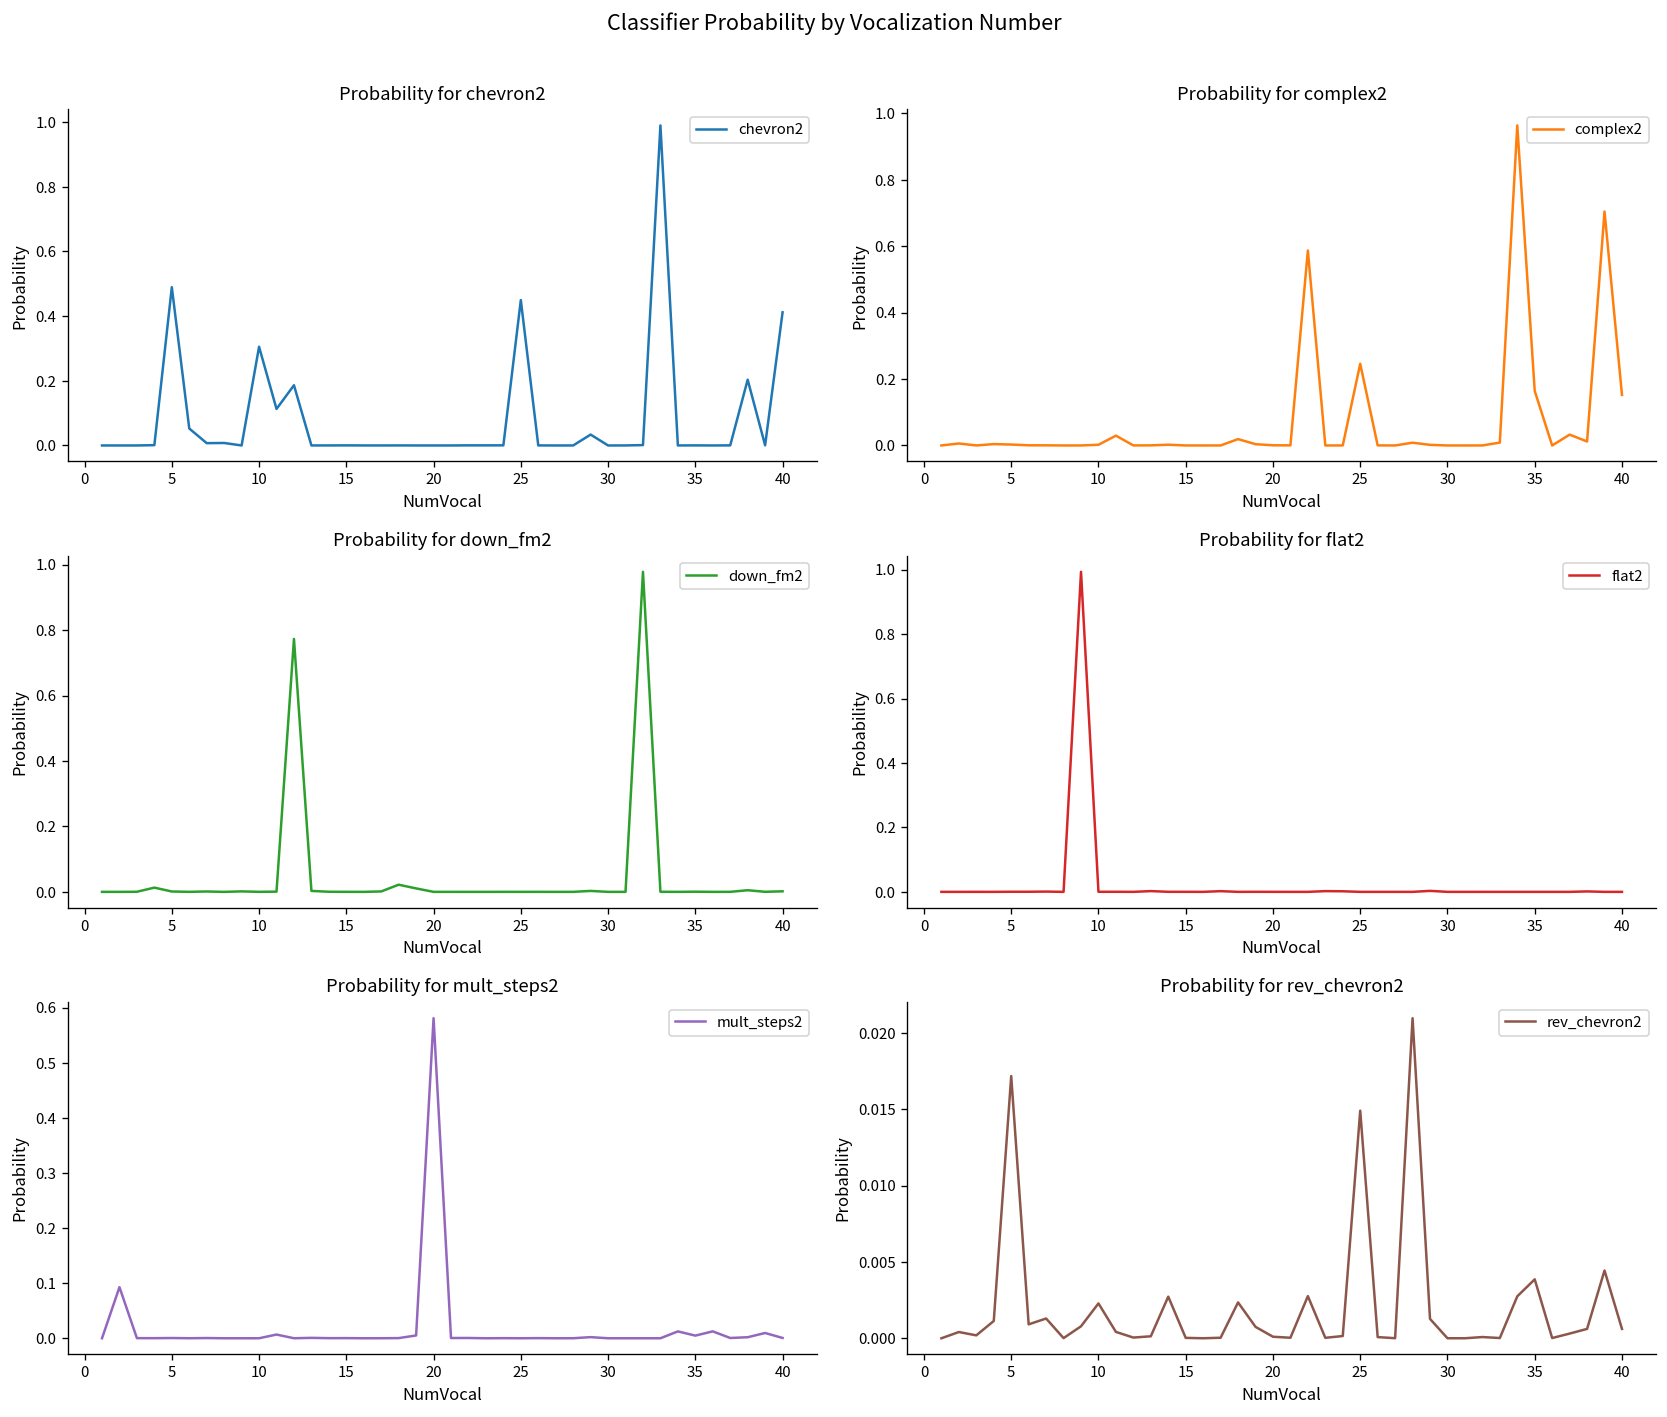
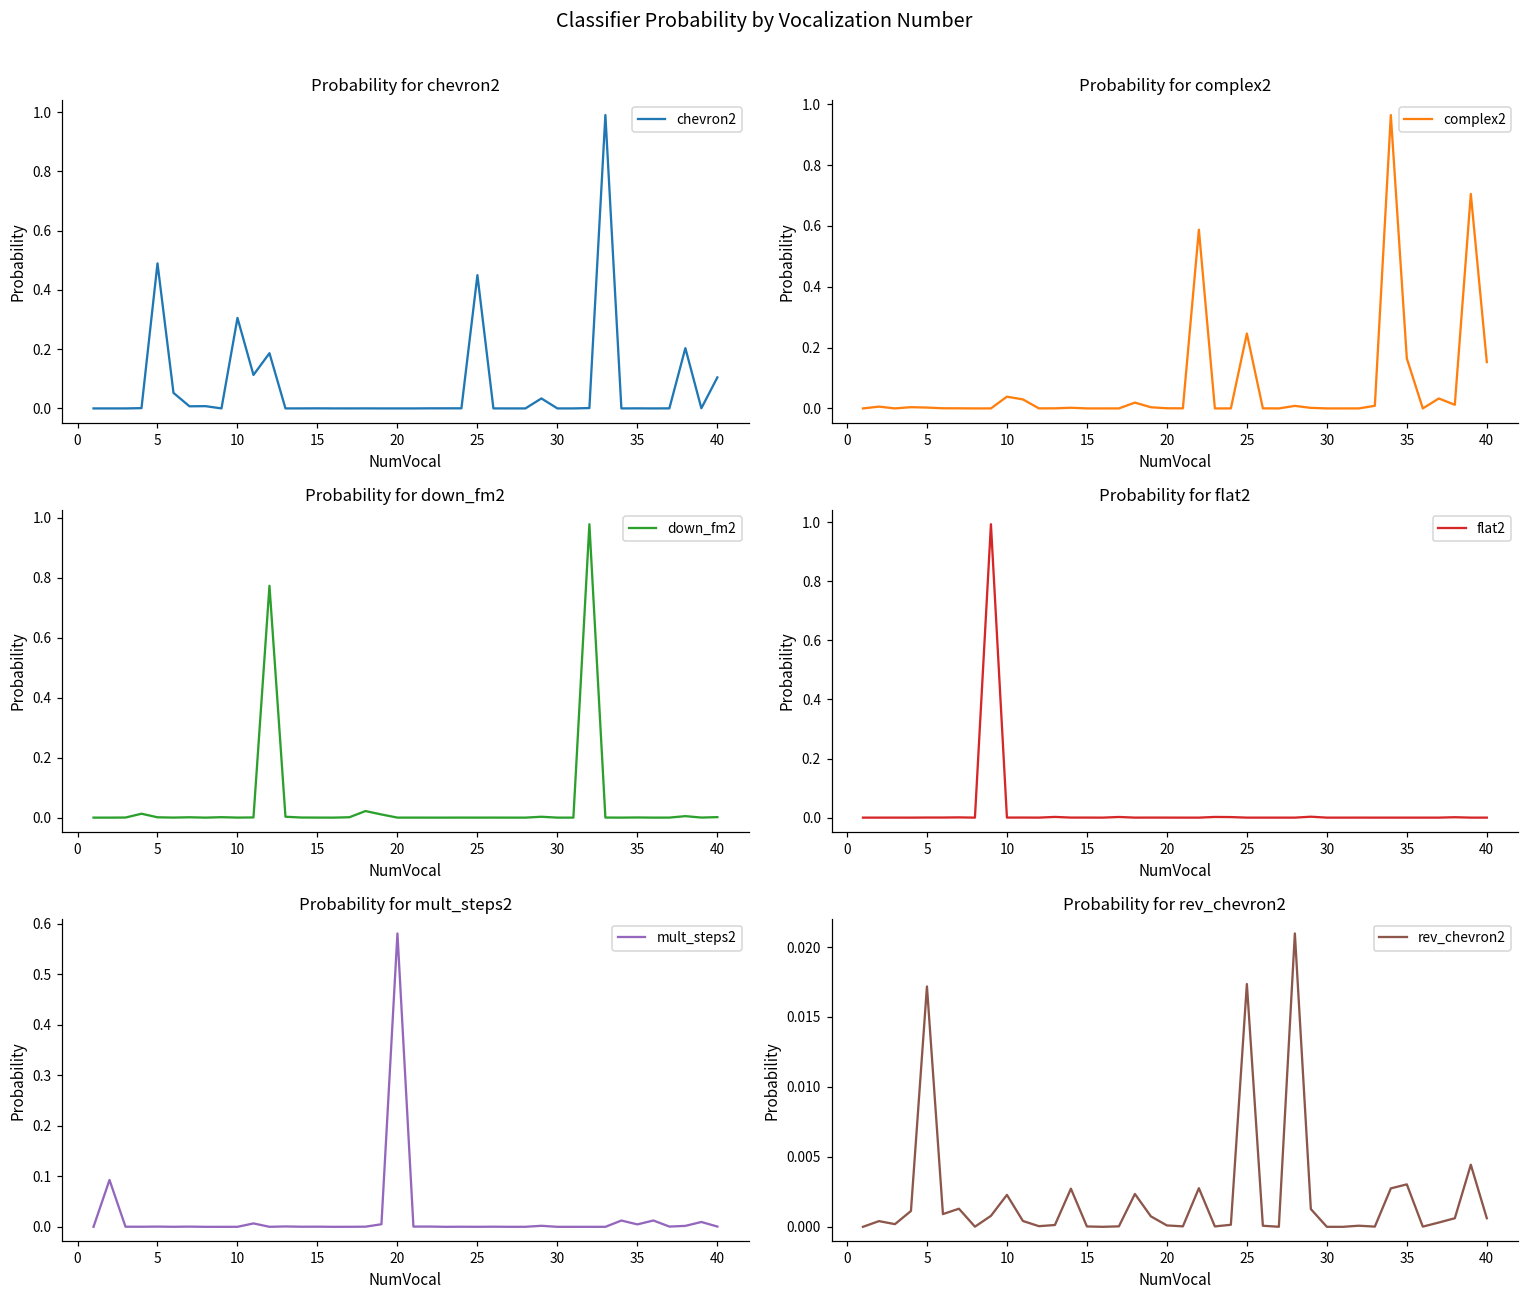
  {
    "Probability for chevron2": {
      "5": 0.49,
      "10": 0.31,
      "15": 0.00,
      "20": 0.00,
      "25": 0.45,
      "30": 0.00,
      "35": 0.00,
-     "40": 0.41
+     "40": 0.10
    },
    "Probability for complex2": {
      "5": 0.00,
-     "10": 0.00,
+     "10": 0.04,
      "15": 0.00,
      "20": 0.00,
      "25": 0.25,
      "30": 0.00,
      "35": 0.16,
      "40": 0.15
    },
    "Probability for down_fm2": {
      "5": 0.00,
      "10": 0.00,
      "15": 0.00,
      "20": 0.00,
      "25": 0.00,
      "30": 0.00,
      "35": 0.00,
      "40": 0.00
    },
    "Probability for flat2": {
      "5": 0.00,
      "10": 0.00,
      "15": 0.00,
      "20": 0.00,
      "25": 0.00,
      "30": 0.00,
      "35": 0.00,
      "40": 0.00
    },
    "Probability for mult_steps2": {
      "5": 0.00,
      "10": 0.00,
      "15": 0.00,
      "20": 0.58,
      "25": 0.00,
      "30": 0.00,
      "35": 0.00,
      "40": 0.00
    },
    "Probability for rev_chevron2": {
      "5": 0.0172,
      "10": 0.0023,
      "15": 0.0000,
      "20": 0.0001,
-     "25": 0.0149,
+     "25": 0.0173,
      "30": 0.0000,
-     "35": 0.0039,
+     "35": 0.0030,
      "40": 0.0006
    }
  }
